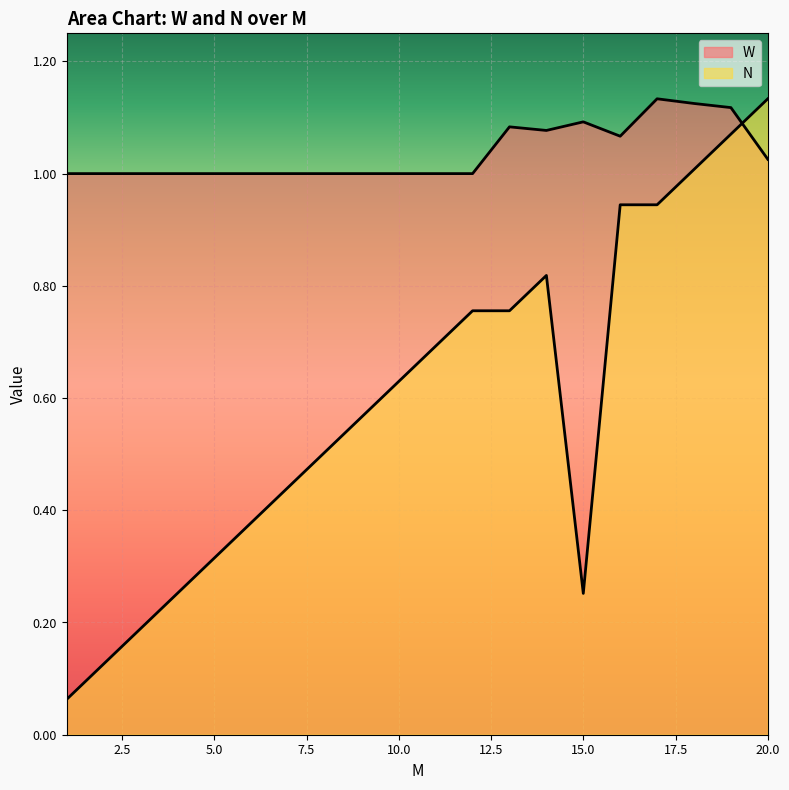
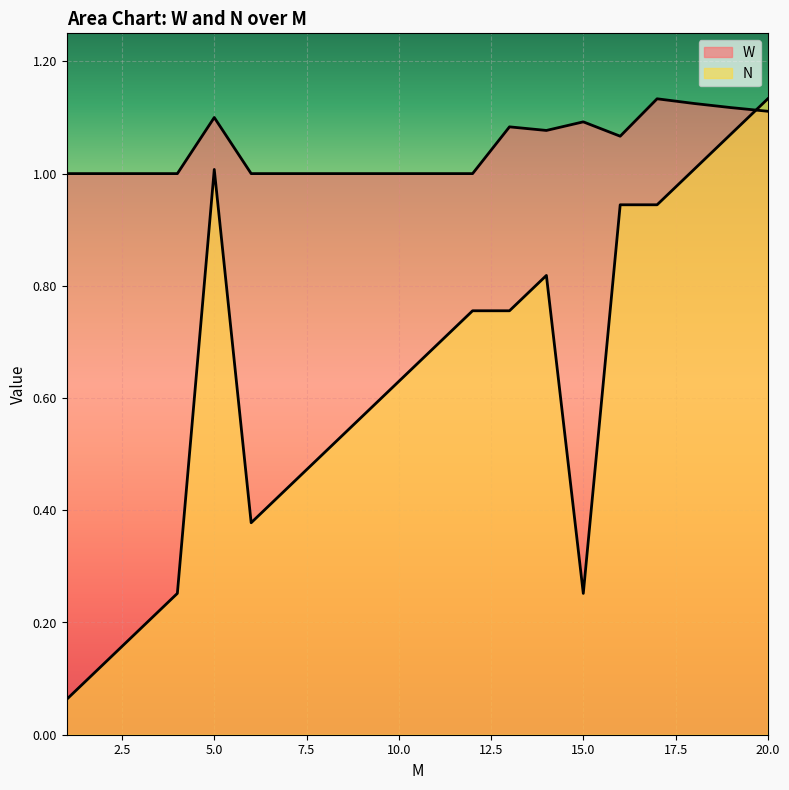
  {
    "W": {
-     "5.0": 1.0,
+     "5.0": 1.1,
      "10.0": 1.00,
      "15.0": 1.09,
-     "20.0": 1.03
+     "20.0": 1.11
    },
    "N": {
-     "5.0": 0.31,
+     "5.0": 1.01,
      "10.0": 0.63,
      "15.0": 0.25,
      "20.0": 1.13
    }
  }
